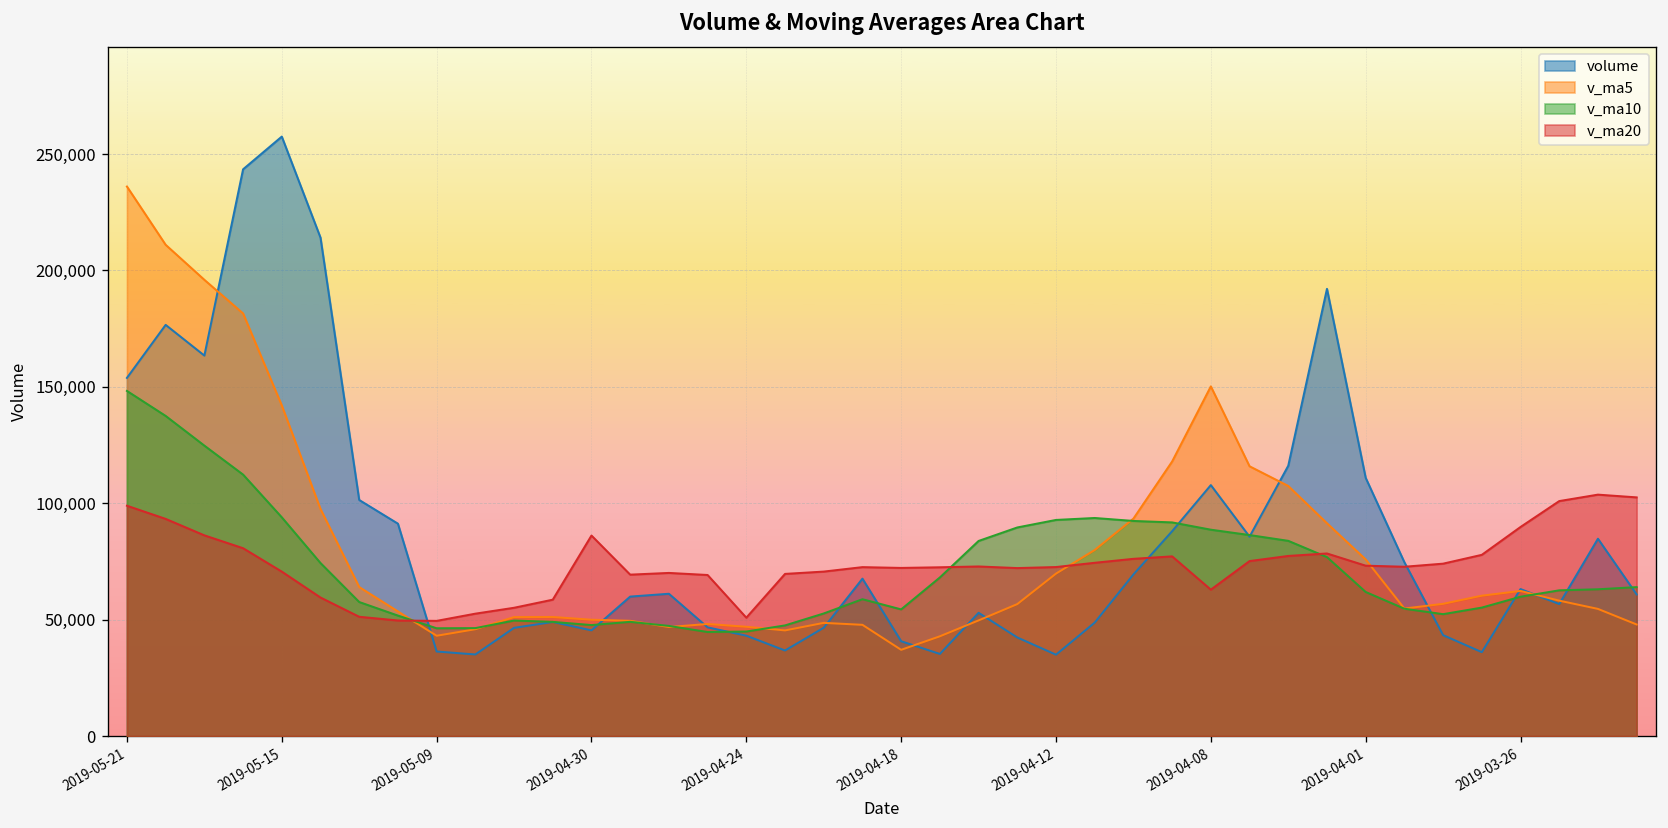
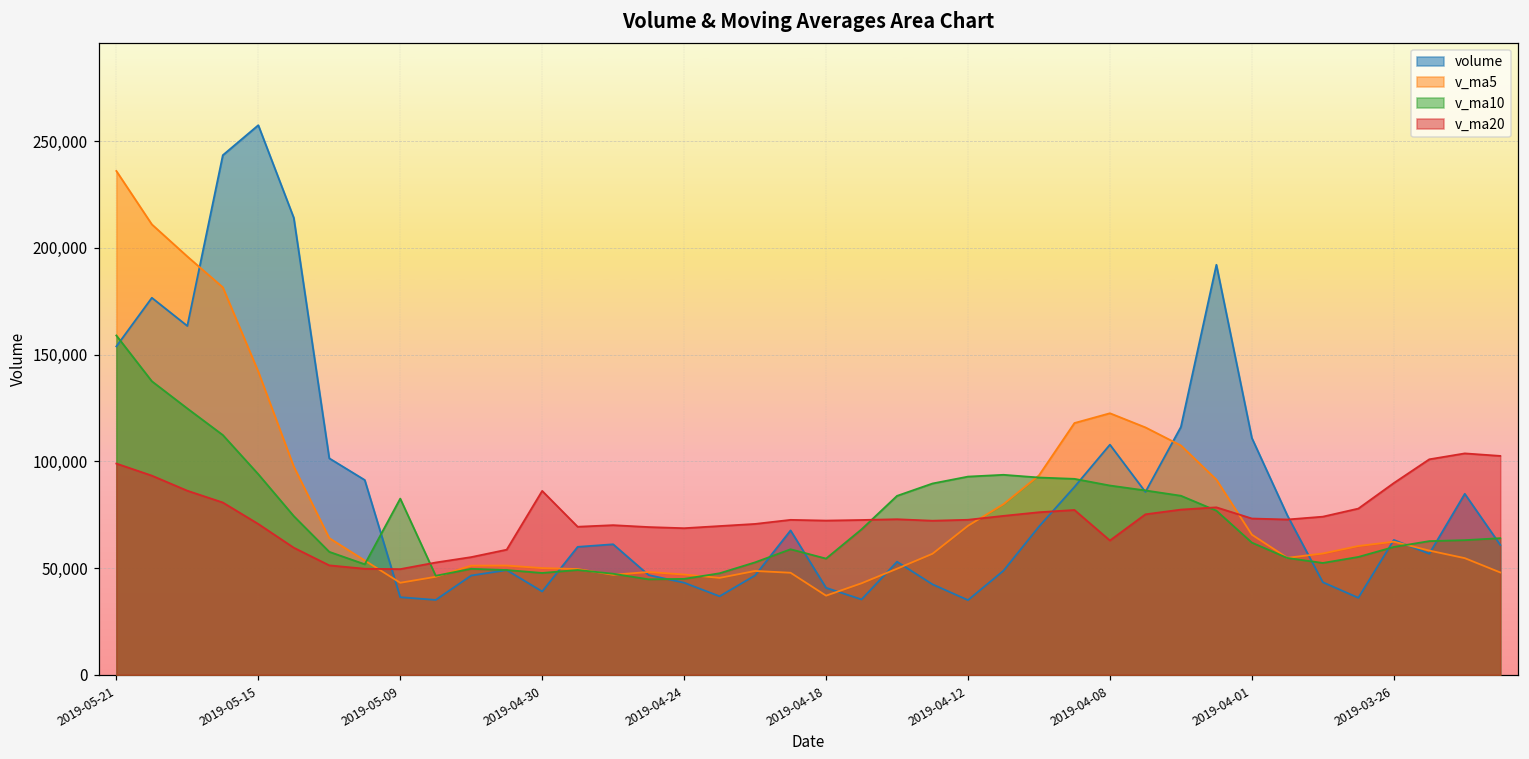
  {
    "volume": {
      "2019-05-21": "154,000",
      "2019-05-15": "258,000",
      "2019-05-09": "36,000",
-     "2019-04-30": "45,000",
+     "2019-04-30": "39,000",
      "2019-04-24": "43,000",
      "2019-04-18": "41,000",
      "2019-04-12": "35,000",
      "2019-04-08": "108,000",
      "2019-04-01": "111,000"
    },
    "v_ma5": {
      "2019-05-21": "236,000",
      "2019-05-15": "142,000",
      "2019-05-09": "43,000",
      "2019-04-30": "50,000",
      "2019-04-24": "47,000",
      "2019-04-18": "37,000",
      "2019-04-12": "70,000",
-     "2019-04-08": "150,000",
-     "2019-04-01": "76,000"
+     "2019-04-08": "123,000",
+     "2019-04-01": "66,000"
    },
    "v_ma10": {
-     "2019-05-21": "148,000",
+     "2019-05-21": "159,000",
      "2019-05-15": "94,000",
-     "2019-05-09": "46,000",
+     "2019-05-09": "83,000",
      "2019-04-30": "48,000",
      "2019-04-24": "45,000",
      "2019-04-18": "54,000",
      "2019-04-12": "93,000",
      "2019-04-08": "89,000",
      "2019-04-01": "62,000",
      "2019-03-26": "60,000"
    },
    "v_ma20": {
      "2019-05-21": "99,000",
      "2019-05-15": "71,000",
      "2019-05-09": "49,000",
      "2019-04-30": "86,000",
-     "2019-04-24": "51,000",
+     "2019-04-24": "69,000",
      "2019-04-18": "72,000",
      "2019-04-12": "73,000",
      "2019-04-08": "63,000",
      "2019-04-01": "73,000",
      "2019-03-26": "90,000"
    }
  }
